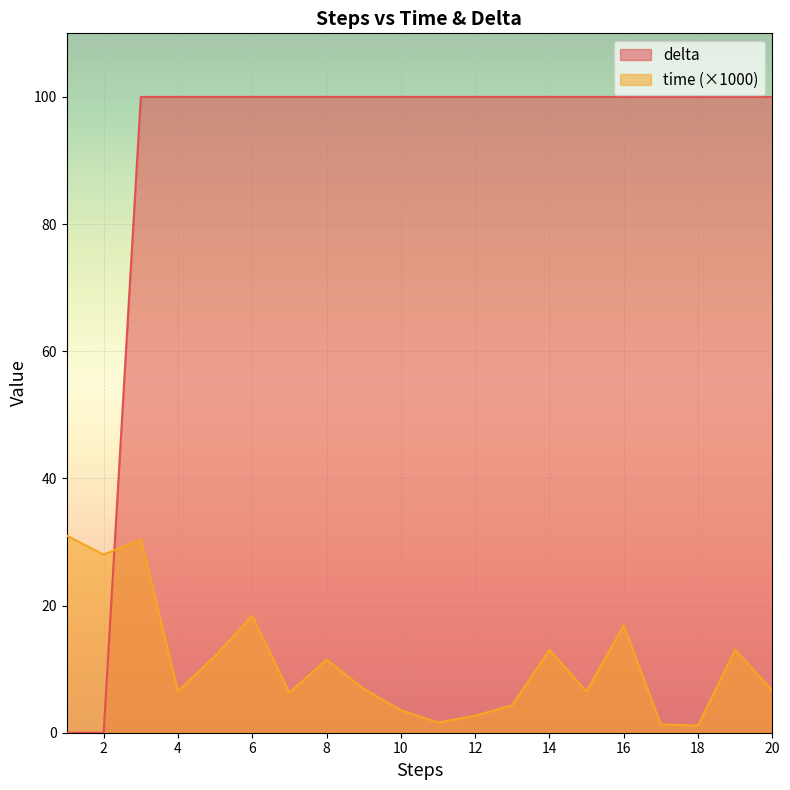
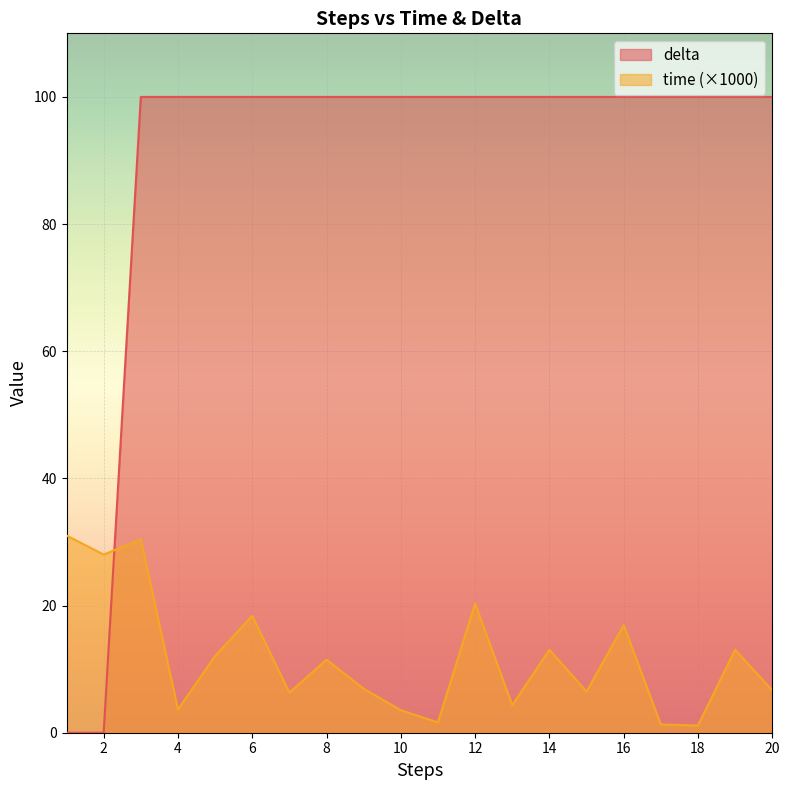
  {
    "delta": {
      "2": 0,
      "4": 100,
      "6": 100,
      "8": 100,
      "10": 100,
      "12": 100,
      "14": 100,
      "16": 100,
      "18": 100,
      "20": 100
    },
    "time (×1000)": {
      "2": 28,
-     "4": 7,
+     "4": 4,
      "6": 18,
      "8": 11,
      "10": 4,
-     "12": 3,
+     "12": 20,
      "14": 13,
      "16": 17,
      "18": 1,
      "20": 7
    }
  }
